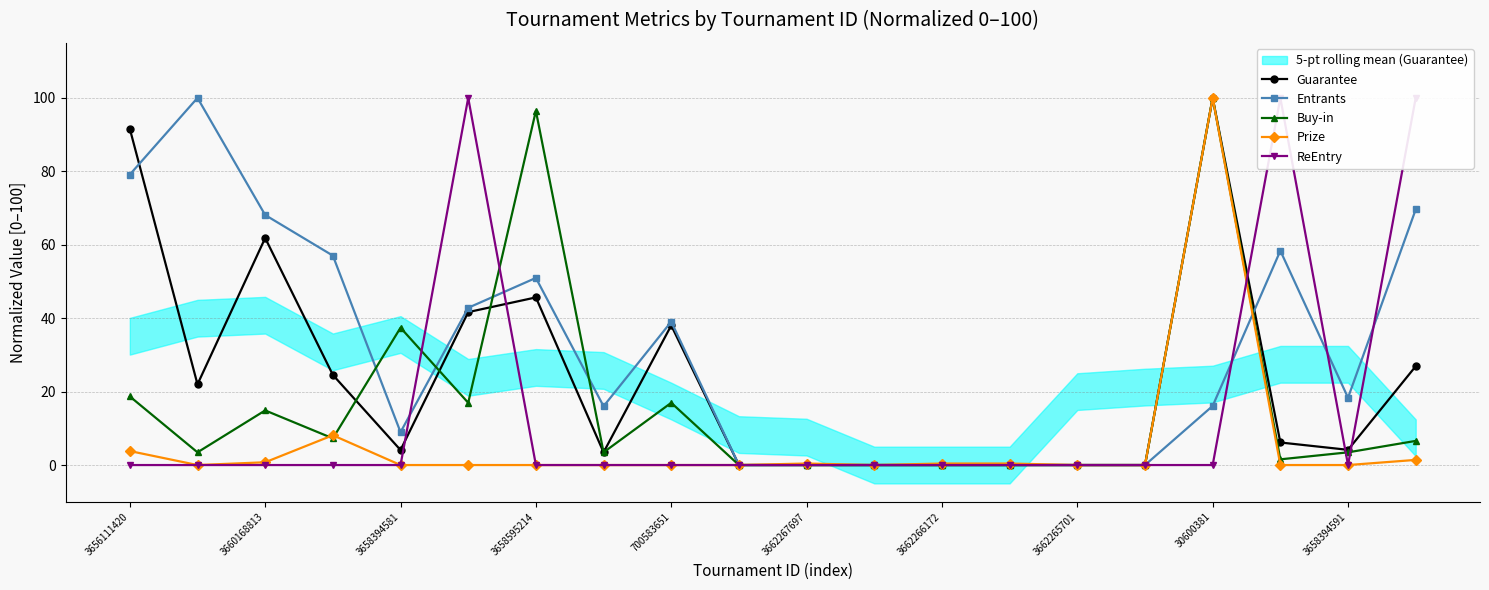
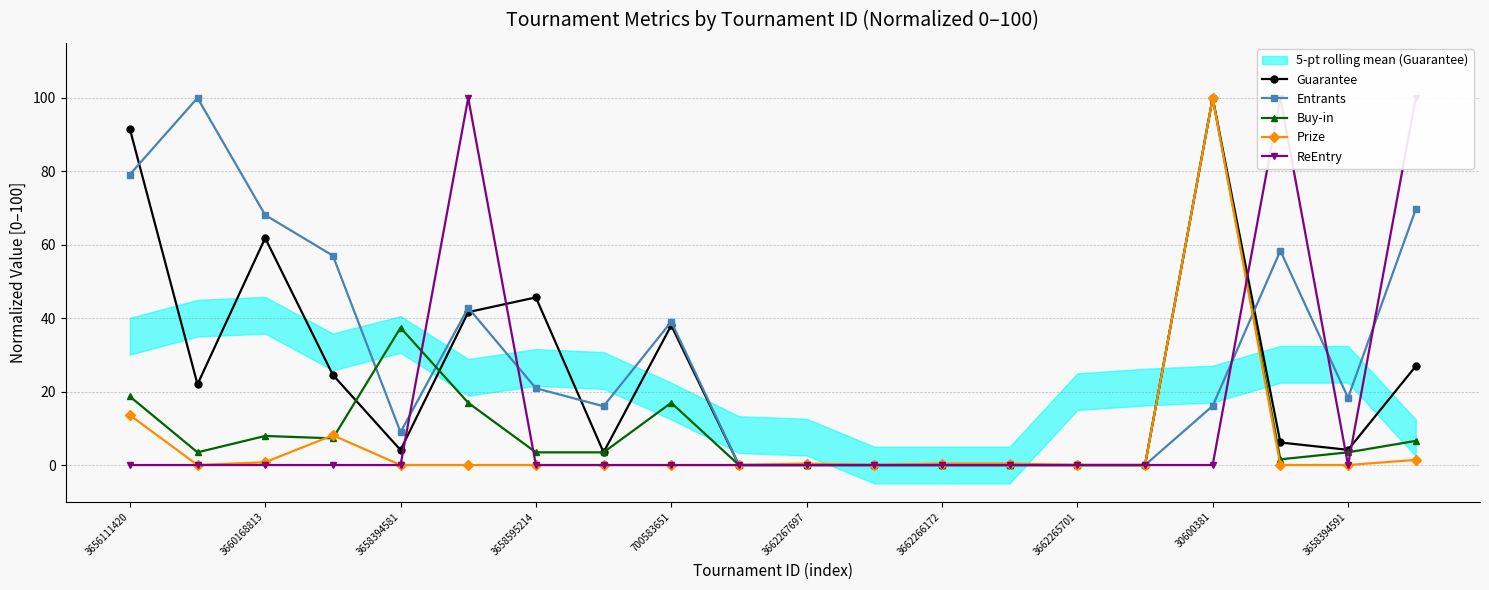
  {
    "Guarantee": {
      "3656111420": 92,
      "3660168813": 62,
      "3658394581": 4,
      "3658595214": 46,
      "700583651": 38
    },
    "Entrants": {
      "3656111420": 79,
      "3660168813": 68,
      "3658394581": 9,
-     "3658595214": 51,
+     "3658595214": 21,
      "700583651": 39,
      "30600381": 16,
      "3658394591": 18
    },
    "Buy-in": {
      "3656111420": 19,
-     "3660168813": 15,
+     "3660168813": 8,
      "3658394581": 37,
-     "3658595214": 96,
+     "3658595214": 3,
      "700583651": 17
    },
    "Prize": {
-     "3656111420": 4,
+     "3656111420": 14,
      "3660168813": 1
    },
    "ReEntry": {
      "3656111420": 0,
      "3660168813": 0,
      "30600381": 0
    }
  }
